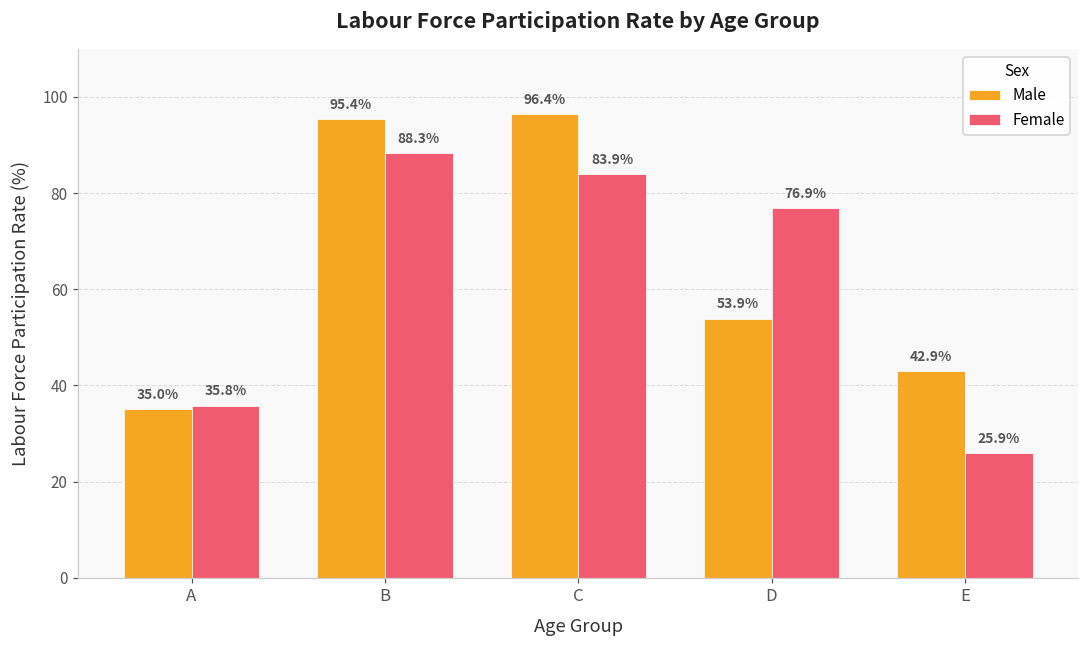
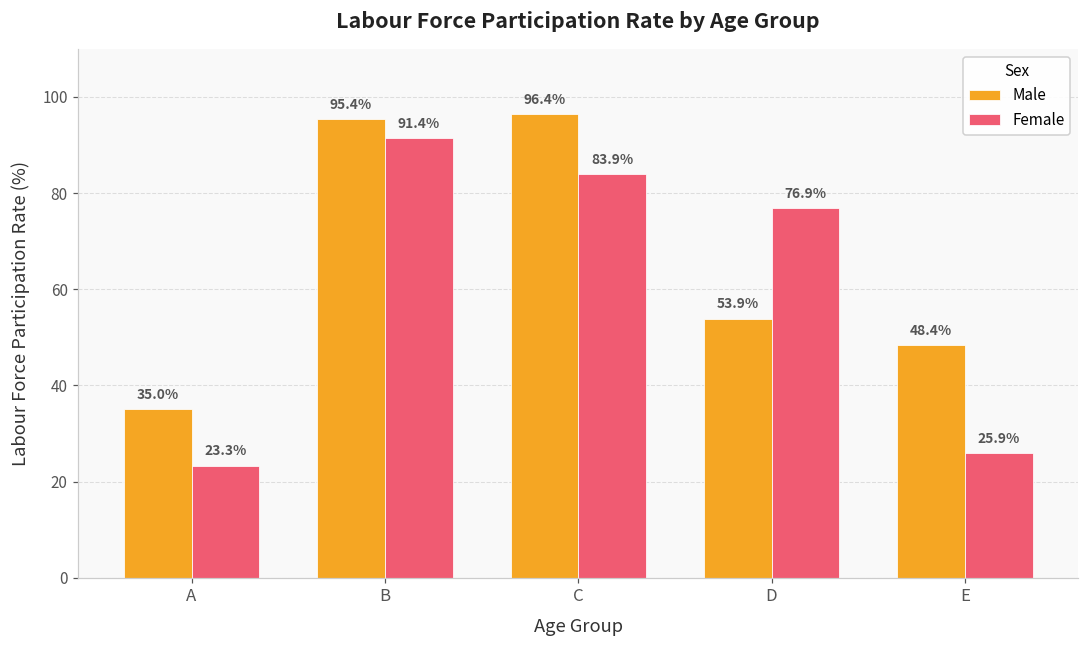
  {
    "Male": {
      "A": "35.0%",
      "B": "95.4%",
      "C": "96.4%",
      "D": "53.9%",
-     "E": "42.9%"
+     "E": "48.4%"
    },
    "Female": {
-     "A": "35.8%",
-     "B": "88.3%",
+     "A": "23.3%",
+     "B": "91.4%",
      "C": "83.9%",
      "D": "76.9%",
      "E": "25.9%"
    }
  }
